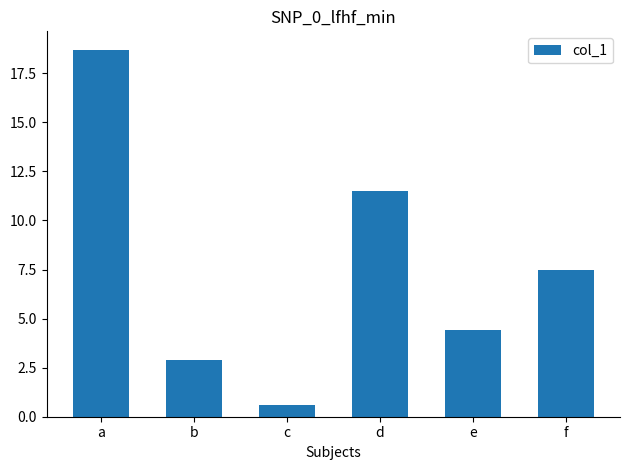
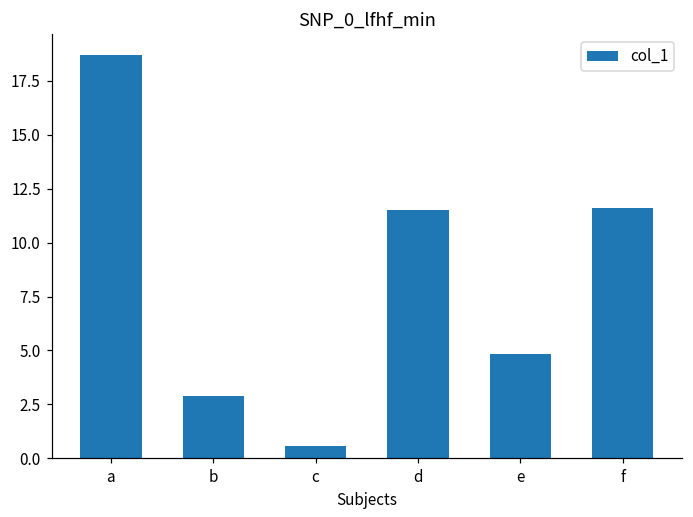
  {
    "a": 18.7,
    "b": 2.9,
    "c": 0.6,
    "d": 11.5,
-   "e": 4.4,
-   "f": 7.5
+   "e": 4.8,
+   "f": 11.6
  }
